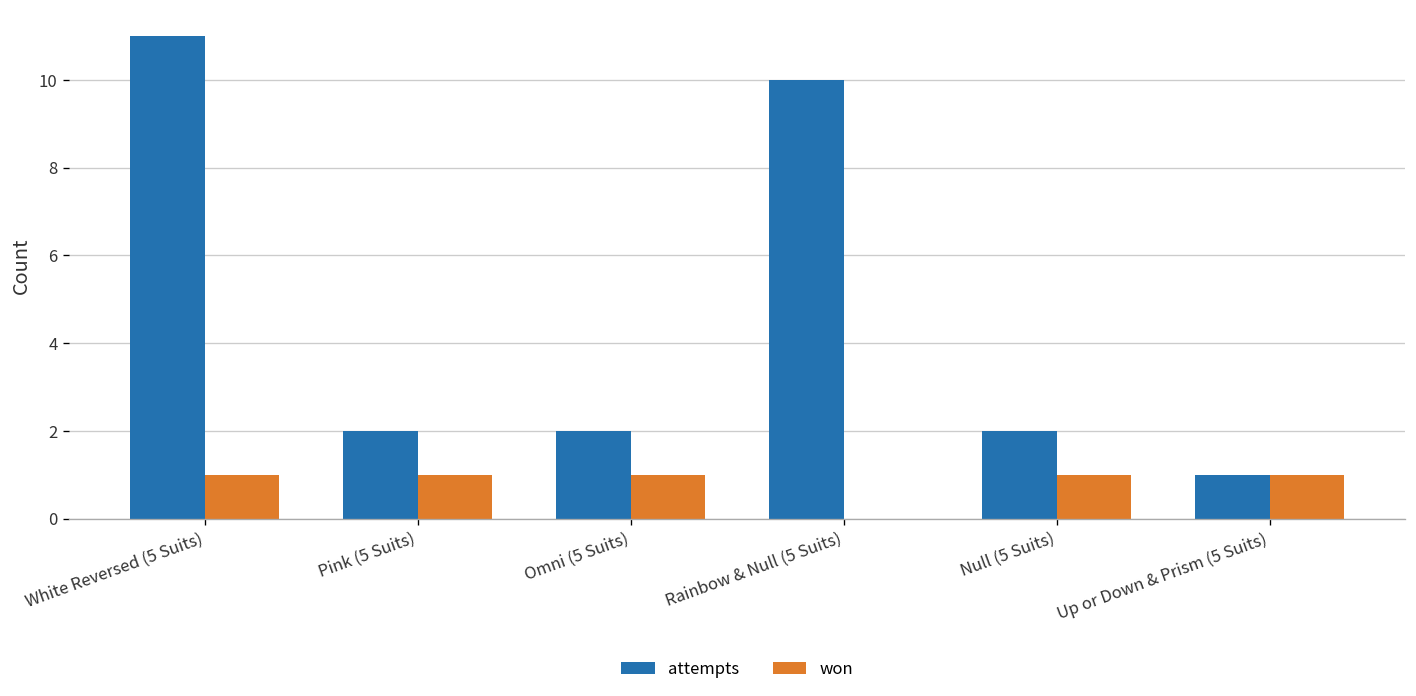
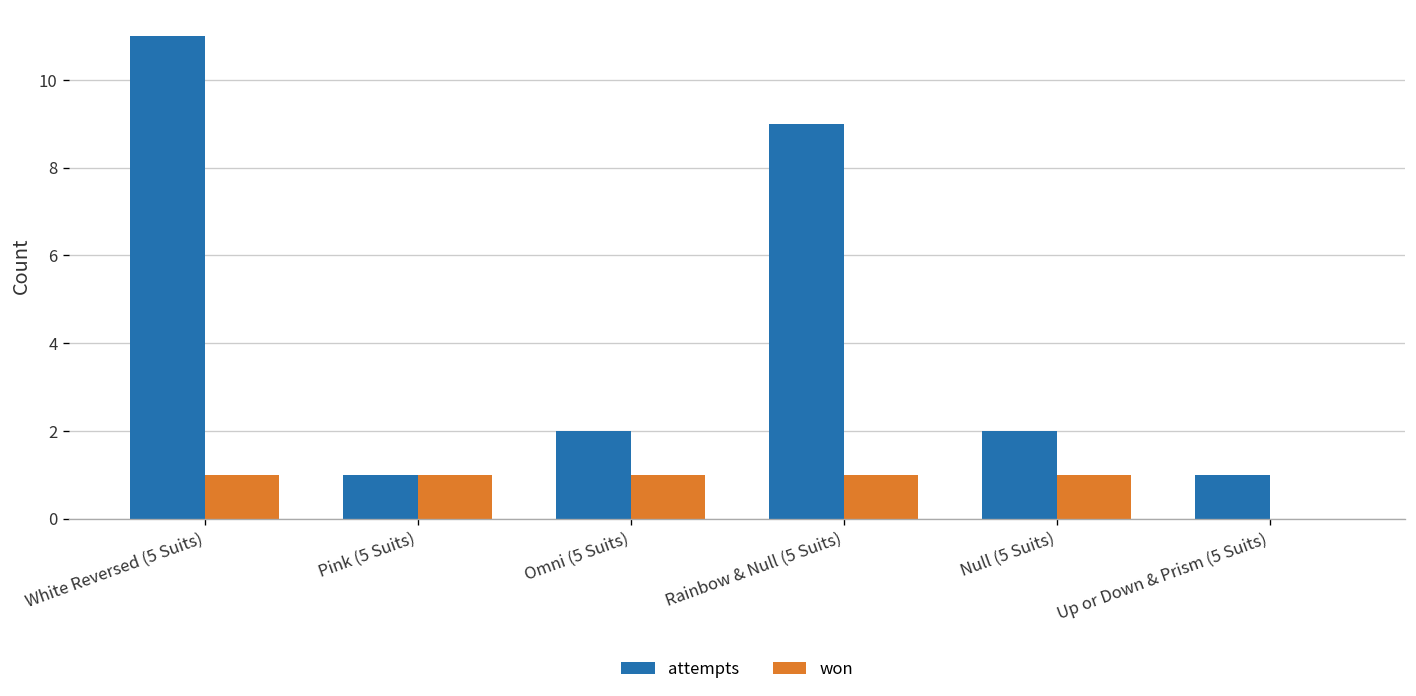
  {
    "attempts": {
      "White Reversed (5 Suits)": 11,
-     "Pink (5 Suits)": 2,
+     "Pink (5 Suits)": 1,
      "Omni (5 Suits)": 2,
-     "Rainbow & Null (5 Suits)": 10,
+     "Rainbow & Null (5 Suits)": 9,
      "Null (5 Suits)": 2,
      "Up or Down & Prism (5 Suits)": 1
    },
    "won": {
      "White Reversed (5 Suits)": 1,
      "Pink (5 Suits)": 1,
      "Omni (5 Suits)": 1,
-     "Rainbow & Null (5 Suits)": 0,
+     "Rainbow & Null (5 Suits)": 1,
      "Null (5 Suits)": 1,
-     "Up or Down & Prism (5 Suits)": 1
+     "Up or Down & Prism (5 Suits)": 0
    }
  }
